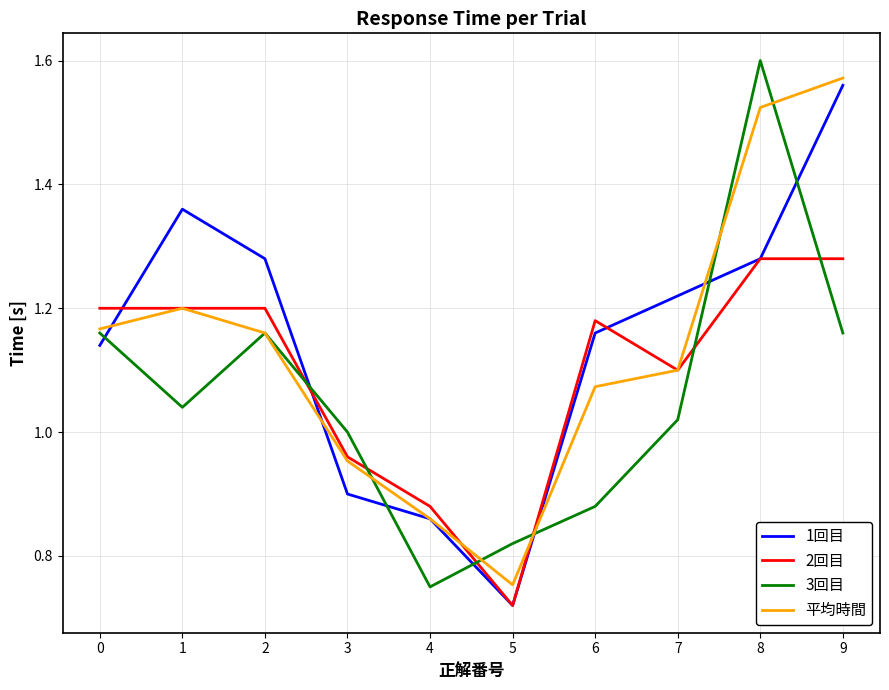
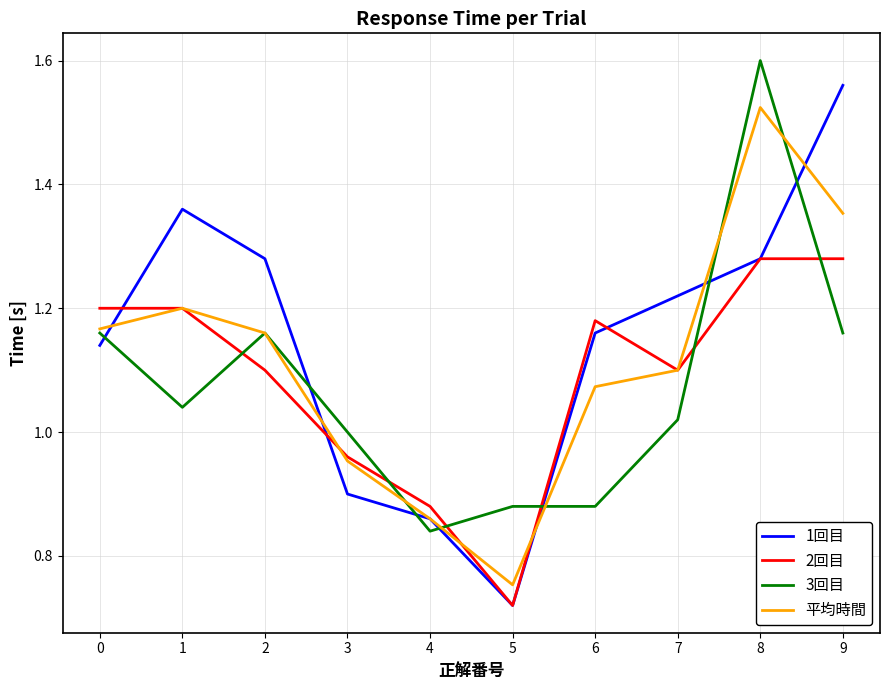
  {
    "1回目": {
      "0": 1.14,
      "1": 1.36,
      "2": 1.28,
      "3": 0.90,
      "6": 1.16,
      "7": 1.22,
      "9": 1.56
    },
    "2回目": {
      "0": 1.2,
-     "2": 1.2,
+     "2": 1.1,
      "3": 0.96,
      "4": 0.88,
      "6": 1.18,
      "9": 1.28
    },
    "3回目": {
      "0": 1.16,
      "1": 1.04,
      "3": 1.00,
-     "4": 0.75,
-     "5": 0.82,
+     "4": 0.84,
+     "5": 0.88,
      "6": 0.88,
      "7": 1.02,
      "8": 1.60,
      "9": 1.16
    },
    "平均時間": {
      "0": 1.17,
      "3": 0.95,
      "5": 0.75,
      "6": 1.07,
      "8": 1.52,
-     "9": 1.57
+     "9": 1.35
    }
  }
